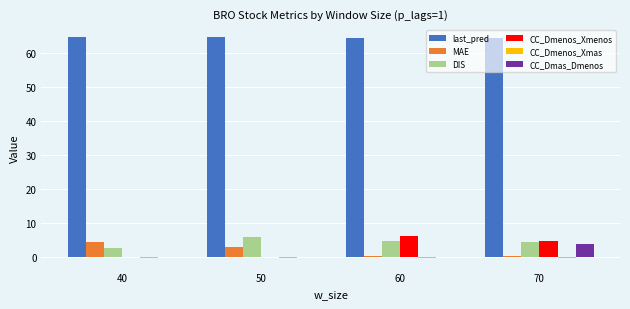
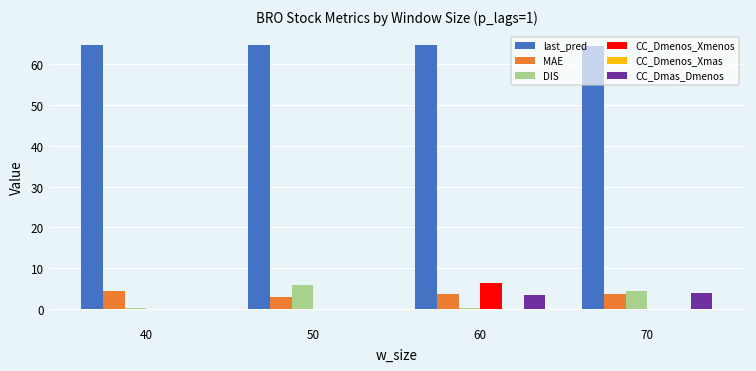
  {
    "last_pred": {
      "40": 65,
      "50": 65,
      "60": 65
    },
    "MAE": {
      "40": 4,
      "50": 3,
-     "60": 0,
-     "70": 0
+     "60": 4,
+     "70": 4
    },
    "DIS": {
-     "40": 3,
+     "40": 0,
      "50": 6,
-     "60": 5,
+     "60": 0,
      "70": 4
    },
    "CC_Dmenos_Xmenos": {
      "60": 6,
-     "70": 5
+     "70": 0
    },
    "CC_Dmas_Dmenos": {
-     "60": 0,
+     "60": 3,
      "70": 4
    }
  }
